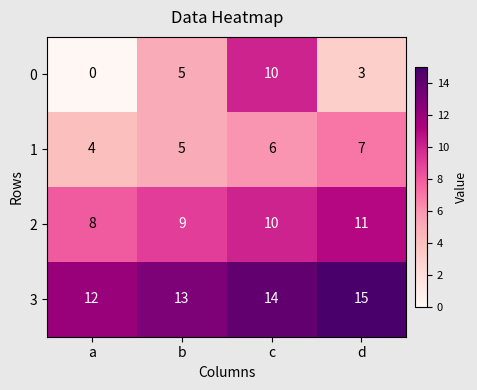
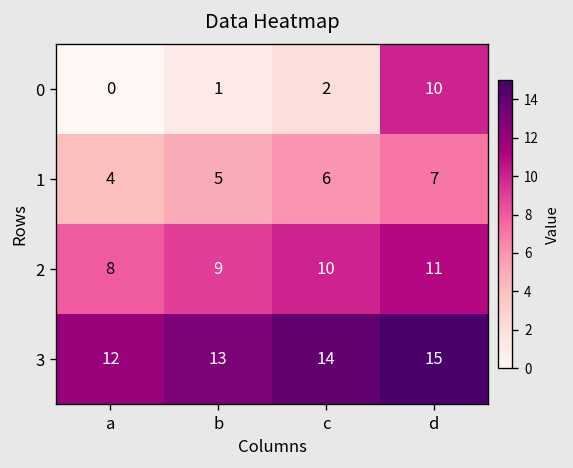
  {
    "0": {
      "a": 0,
-     "b": 5,
-     "c": 10,
-     "d": 3
+     "b": 1,
+     "c": 2,
+     "d": 10
    },
    "1": {
      "a": 4,
      "b": 5,
      "c": 6,
      "d": 7
    },
    "2": {
      "a": 8,
      "b": 9,
      "c": 10,
      "d": 11
    },
    "3": {
      "a": 12,
      "b": 13,
      "c": 14,
      "d": 15
    }
  }
